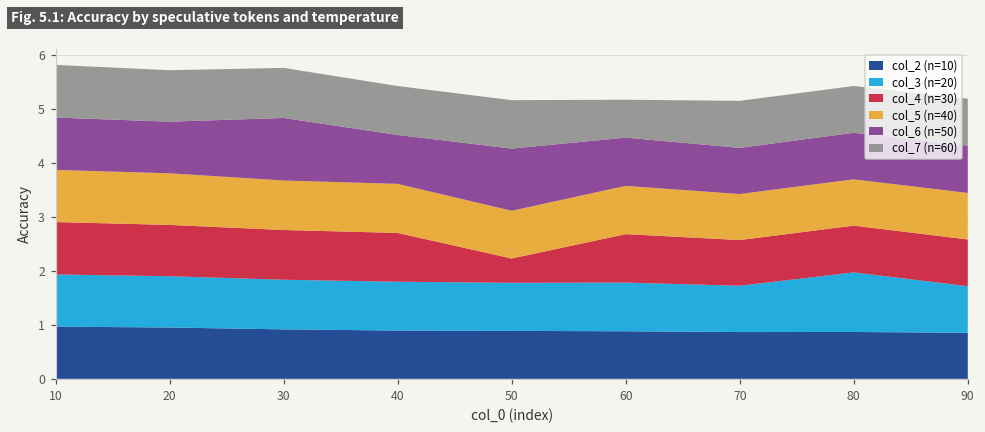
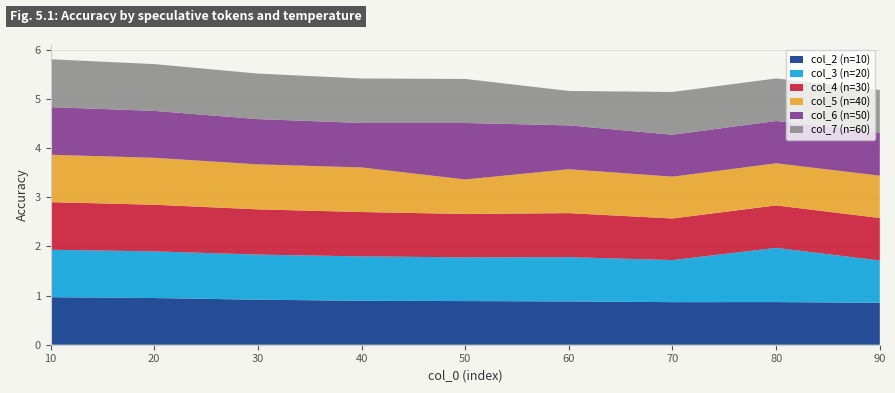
  {
    "col_2 (n=10)": {
      "10": 1.0,
      "20": 1.0,
      "30": 0.9,
      "40": 0.9,
      "50": 0.9,
      "60": 0.9,
      "70": 0.9,
      "80": 0.9,
      "90": 0.9
    },
    "col_3 (n=20)": {
      "10": 1.0,
      "20": 0.9,
      "30": 0.9,
      "40": 0.9,
      "50": 0.9,
      "60": 0.9,
      "70": 0.9,
      "80": 1.1,
      "90": 0.9
    },
    "col_4 (n=30)": {
      "10": 1.0,
      "20": 0.9,
      "30": 0.9,
      "40": 0.9,
-     "50": 0.5,
+     "50": 0.9,
      "60": 0.9,
      "70": 0.8,
      "80": 0.9,
      "90": 0.9
    },
    "col_5 (n=40)": {
      "10": 1.0,
      "20": 1.0,
      "30": 0.9,
      "40": 0.9,
-     "50": 0.9,
+     "50": 0.7,
      "60": 0.9,
      "70": 0.9,
      "80": 0.9,
      "90": 0.9
    },
    "col_6 (n=50)": {
      "10": 1.0,
      "20": 1.0,
-     "30": 1.2,
+     "30": 0.9,
      "40": 0.9,
      "50": 1.2,
      "60": 0.9,
      "70": 0.9,
      "80": 0.9,
      "90": 0.9
    },
    "col_7 (n=60)": {
      "10": 1.0,
      "20": 1.0,
      "30": 0.9,
      "40": 0.9,
      "50": 0.9,
      "60": 0.7,
      "70": 0.9,
      "80": 0.9,
      "90": 0.9
    }
  }
